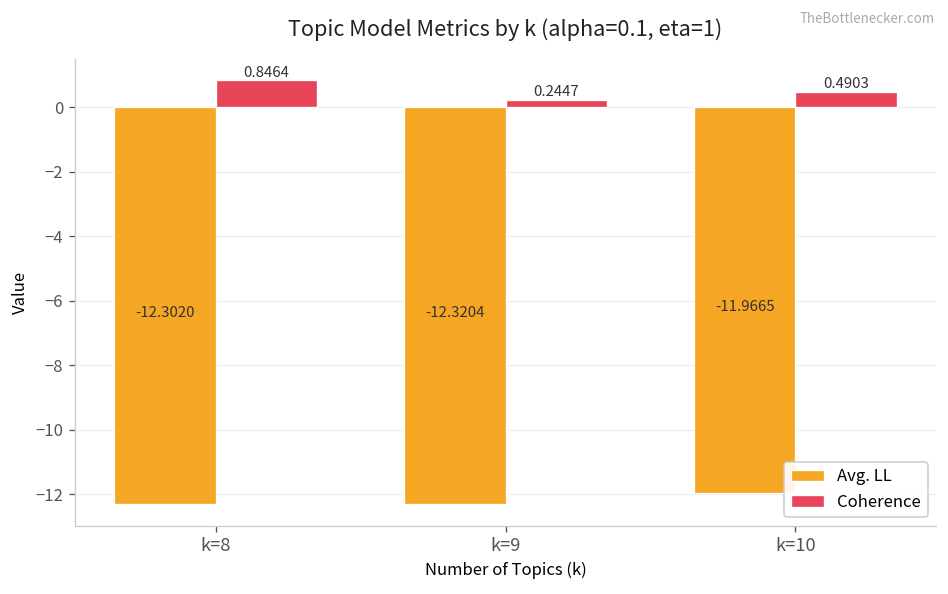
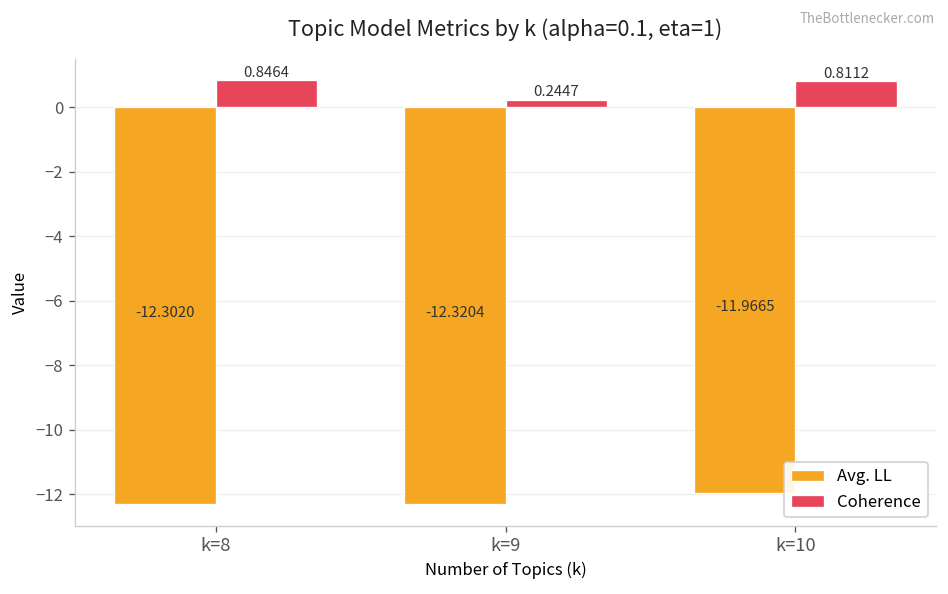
  {
    "Avg. LL": {
      "k=8": -12.3020,
      "k=9": -12.3204,
      "k=10": -11.9665
    },
    "Coherence": {
      "k=8": 0.8464,
      "k=9": 0.2447,
-     "k=10": 0.4903
+     "k=10": 0.8112
    }
  }
